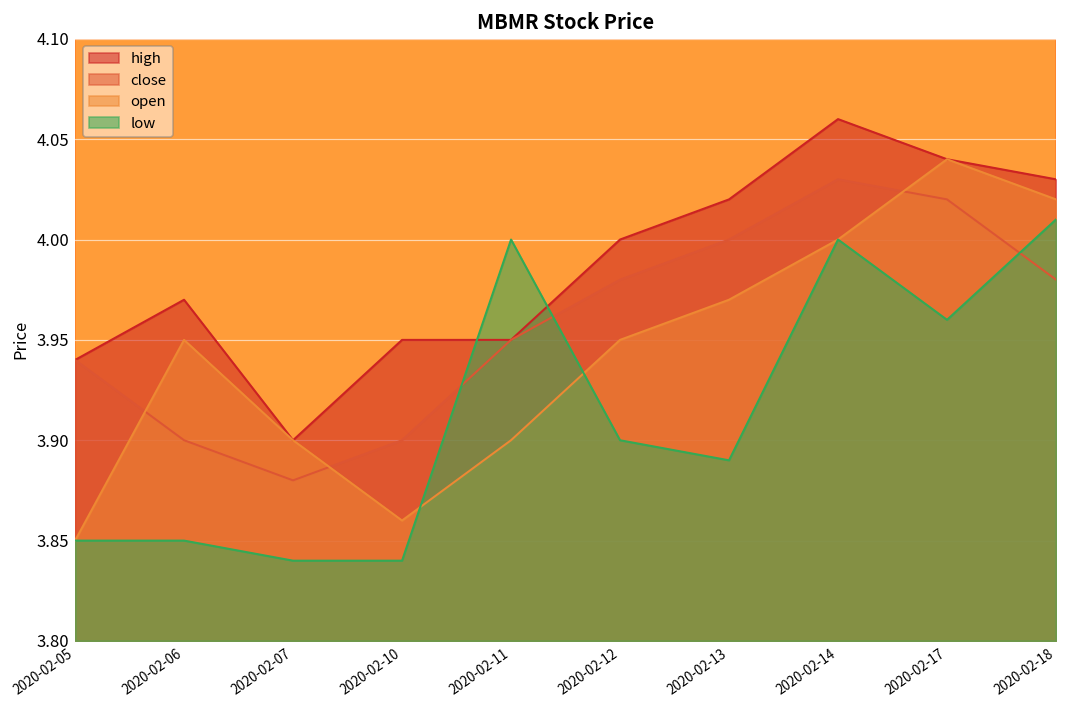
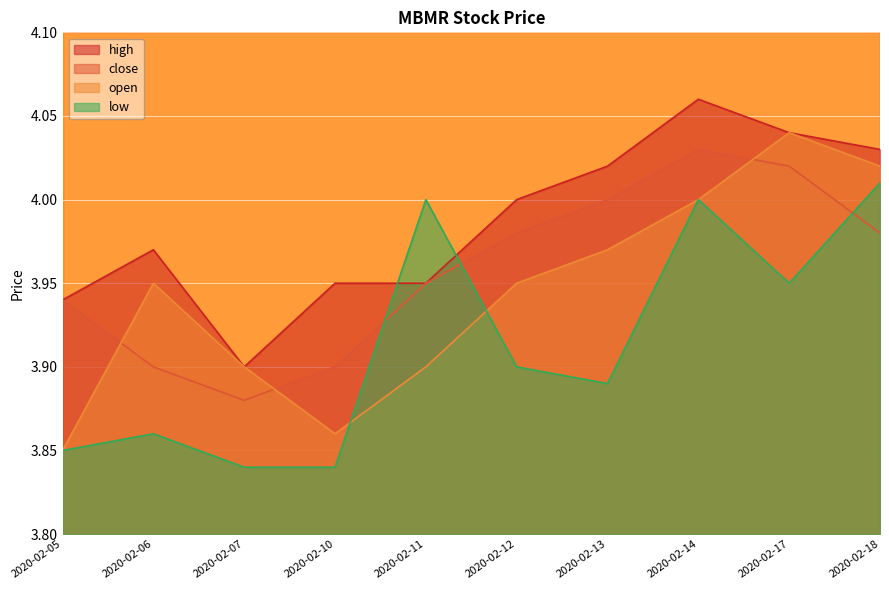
  {
    "low": {
-     "2020-02-06": 3.85,
+     "2020-02-06": 3.86,
      "2020-02-07": 3.84,
      "2020-02-10": 3.84,
      "2020-02-11": 4.00,
      "2020-02-12": 3.90,
      "2020-02-13": 3.89,
-     "2020-02-17": 3.96,
+     "2020-02-17": 3.95,
      "2020-02-18": 4.01
    }
  }
